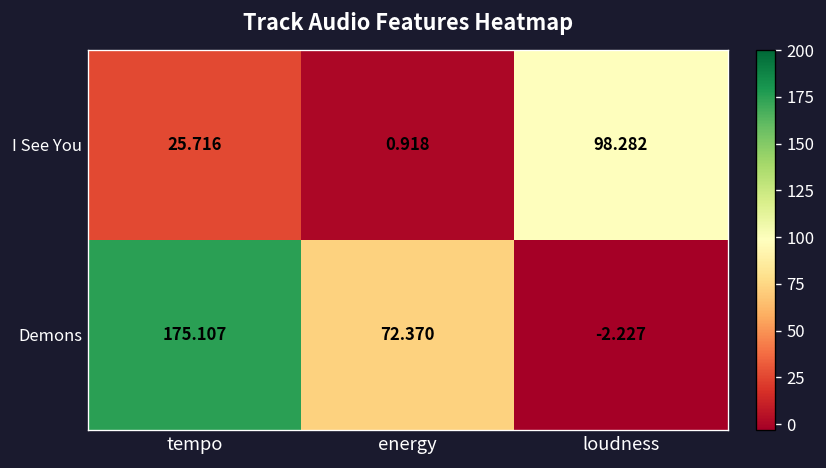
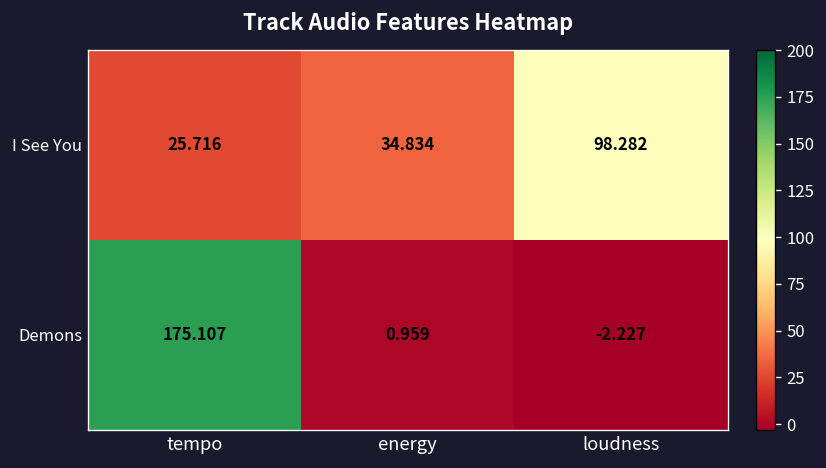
  {
    "I See You": {
      "tempo": 25.716,
-     "energy": 0.918,
+     "energy": 34.834,
      "loudness": 98.282
    },
    "Demons": {
      "tempo": 175.107,
-     "energy": 72.370,
+     "energy": 0.959,
      "loudness": -2.227
    }
  }
